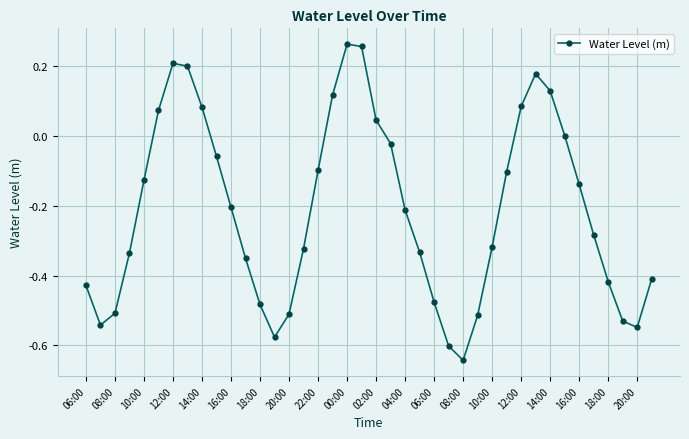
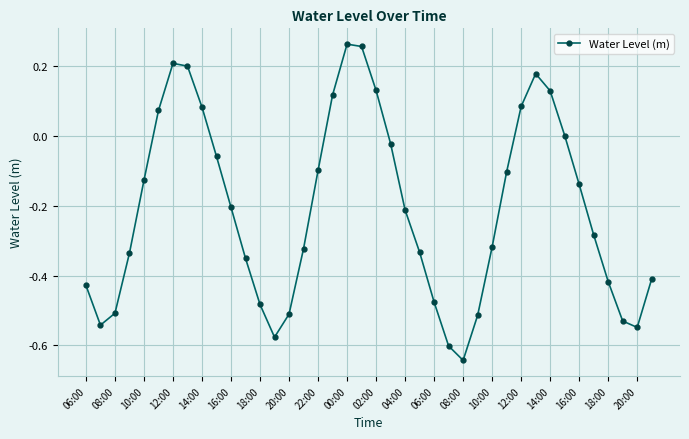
  {
    "22:00": -0.10,
    "00:00": 0.26,
-   "02:00": 0.05,
+   "02:00": 0.13,
    "04:00": -0.21
  }
